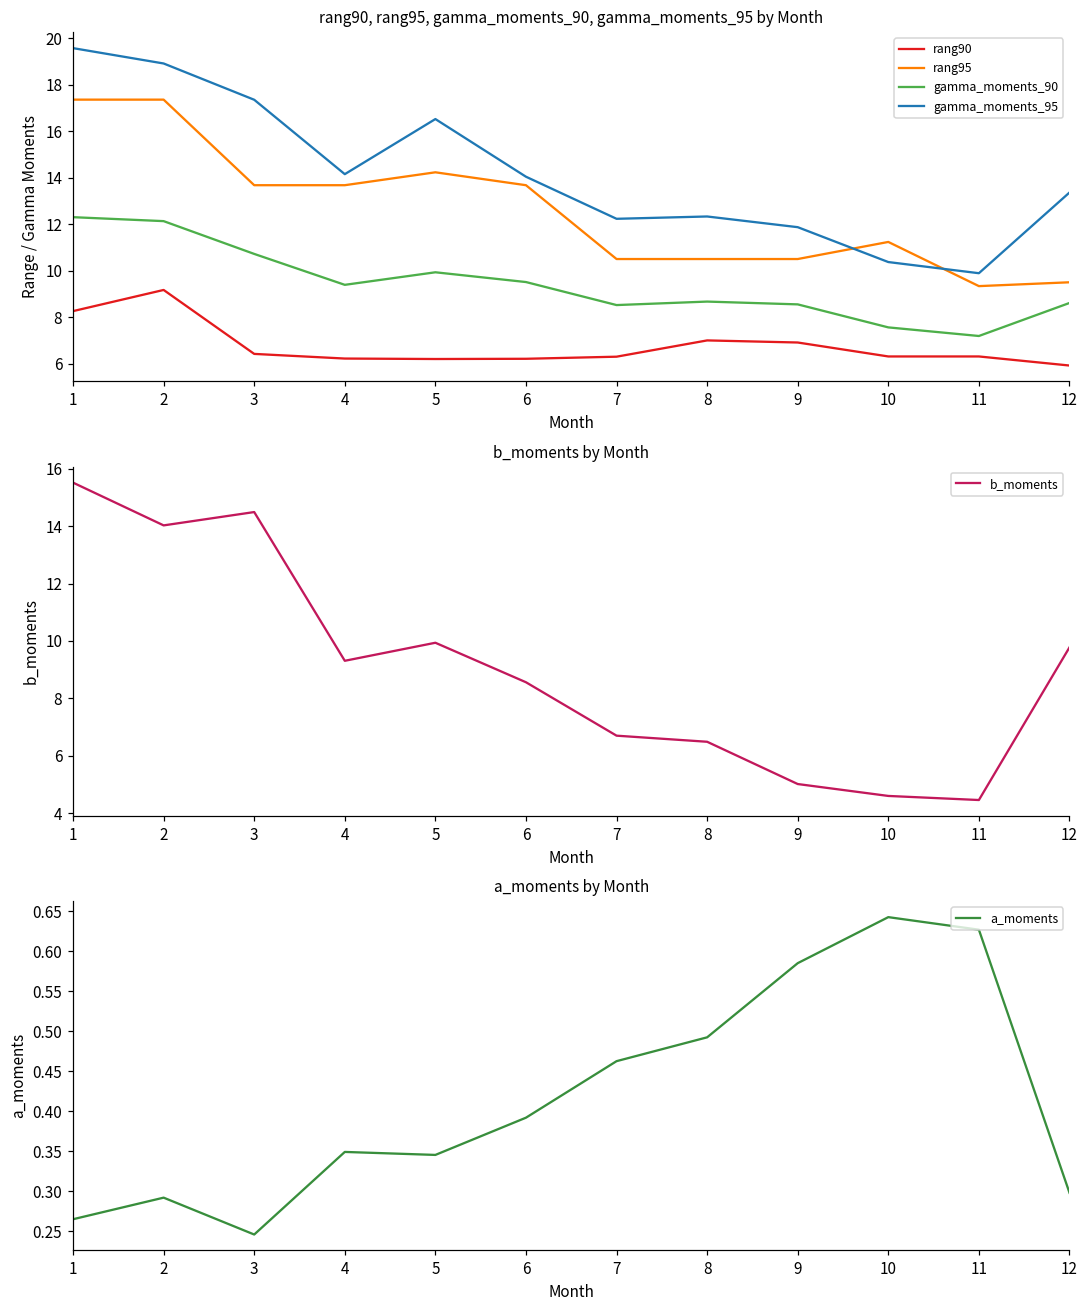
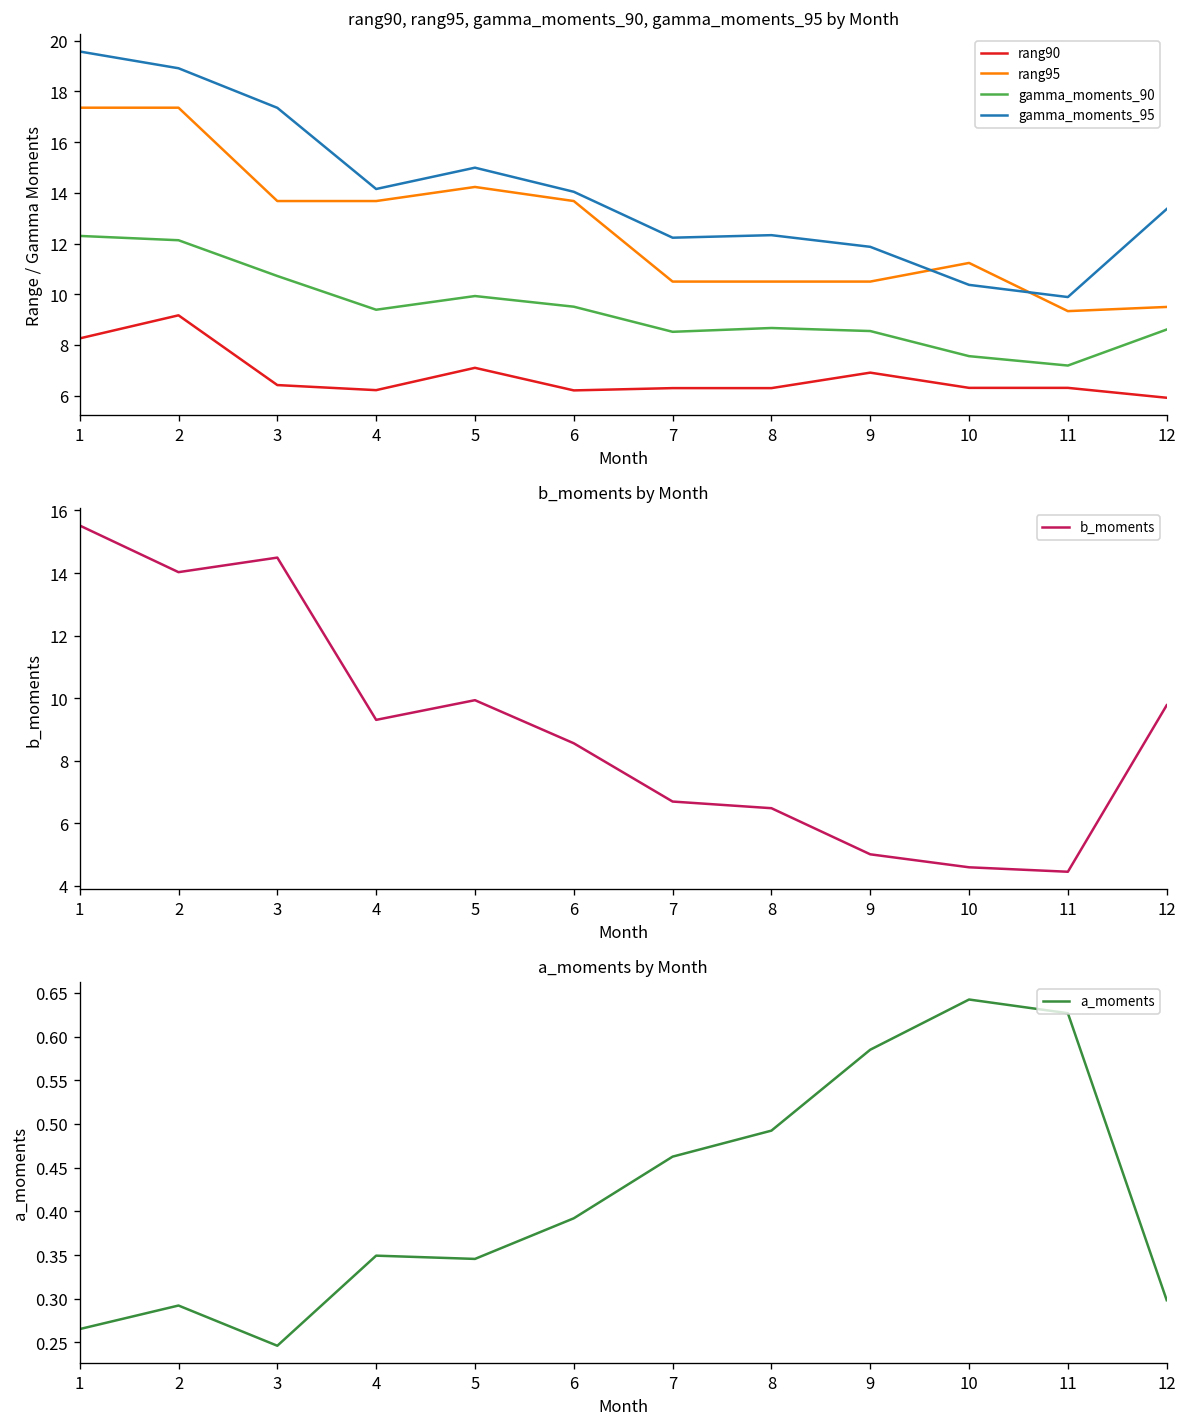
  {
    "rang90, rang95, gamma_moments_90, gamma_moments_95 by Month": {
      "rang90": {
        "1": 8.3,
        "2": 9.2,
        "3": 6.4,
        "4": 6.2,
-       "5": 6.2,
+       "5": 7.1,
        "6": 6.2,
        "7": 6.3,
-       "8": 7.0,
+       "8": 6.3,
        "9": 6.9,
        "10": 6.3,
        "11": 6.3,
        "12": 5.9
      },
      "rang95": {
        "1": 17.4,
        "2": 17.4,
        "3": 13.7,
        "4": 13.7,
        "5": 14.2,
        "6": 13.7,
        "7": 10.5,
        "8": 10.5,
        "9": 10.5,
        "10": 11.2,
        "11": 9.3,
        "12": 9.5
      },
      "gamma_moments_90": {
        "1": 12.3,
        "2": 12.1,
        "3": 10.7,
        "4": 9.4,
        "5": 9.9,
        "6": 9.5,
        "7": 8.5,
        "8": 8.7,
        "9": 8.6,
        "10": 7.6,
        "11": 7.2,
        "12": 8.6
      },
      "gamma_moments_95": {
        "1": 19.6,
        "2": 18.9,
        "3": 17.4,
        "4": 14.2,
-       "5": 16.5,
+       "5": 15.0,
        "6": 14.0,
        "7": 12.2,
        "8": 12.3,
        "9": 11.9,
        "10": 10.4,
        "11": 9.9,
        "12": 13.4
      }
    },
    "b_moments by Month": {
      "1": 15.5,
      "2": 14.0,
      "3": 14.5,
      "4": 9.3,
      "5": 9.9,
      "6": 8.6,
      "7": 6.7,
      "8": 6.5,
      "9": 5.0,
      "10": 4.6,
      "11": 4.5,
      "12": 9.8
    },
    "a_moments by Month": {
      "1": 0.27,
      "2": 0.29,
      "3": 0.25,
      "4": 0.35,
      "5": 0.35,
      "6": 0.39,
      "7": 0.46,
      "8": 0.49,
      "9": 0.58,
      "10": 0.64,
      "11": 0.63,
      "12": 0.30
    }
  }
